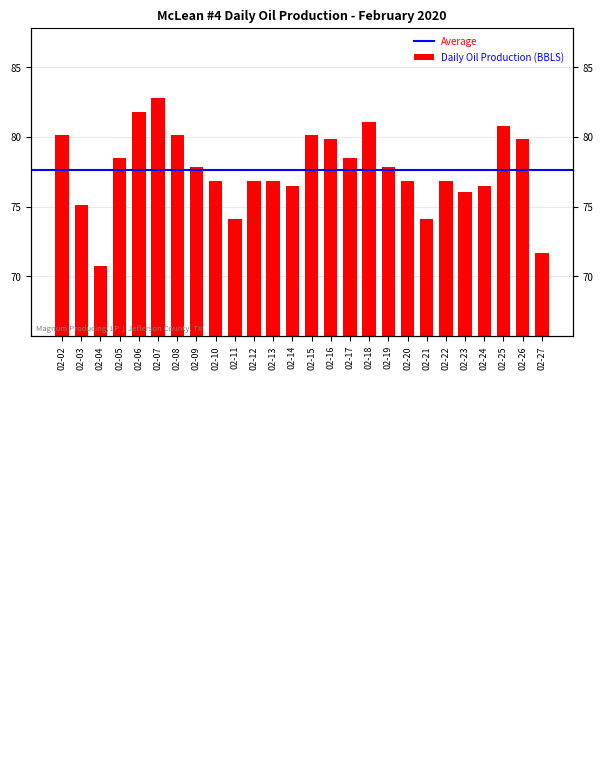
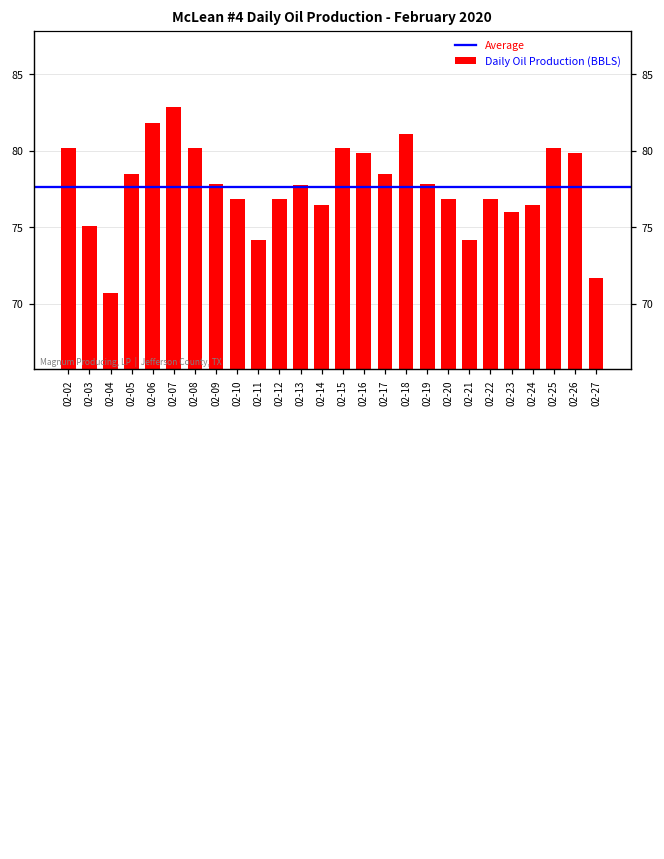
  {
    "02-02": 80.160,
    "02-03": 75.090,
    "02-04": 70.710,
    "02-05": 78.490,
    "02-06": 81.830,
    "02-07": 82.840,
    "02-08": 80.160,
    "02-09": 77.820,
    "02-10": 76.820,
    "02-11": 74.140,
    "02-12": 76.820,
-   "02-13": 76.820,
+   "02-13": 77.730,
    "02-14": 76.480,
    "02-15": 80.160,
    "02-16": 79.830,
    "02-17": 78.490,
    "02-18": 81.060,
    "02-19": 77.820,
    "02-20": 76.820,
    "02-21": 74.140,
    "02-22": 76.820,
    "02-23": 76.020,
    "02-24": 76.480,
-   "02-25": 80.830,
+   "02-25": 80.160,
    "02-26": 79.830,
    "02-27": 71.680
  }
